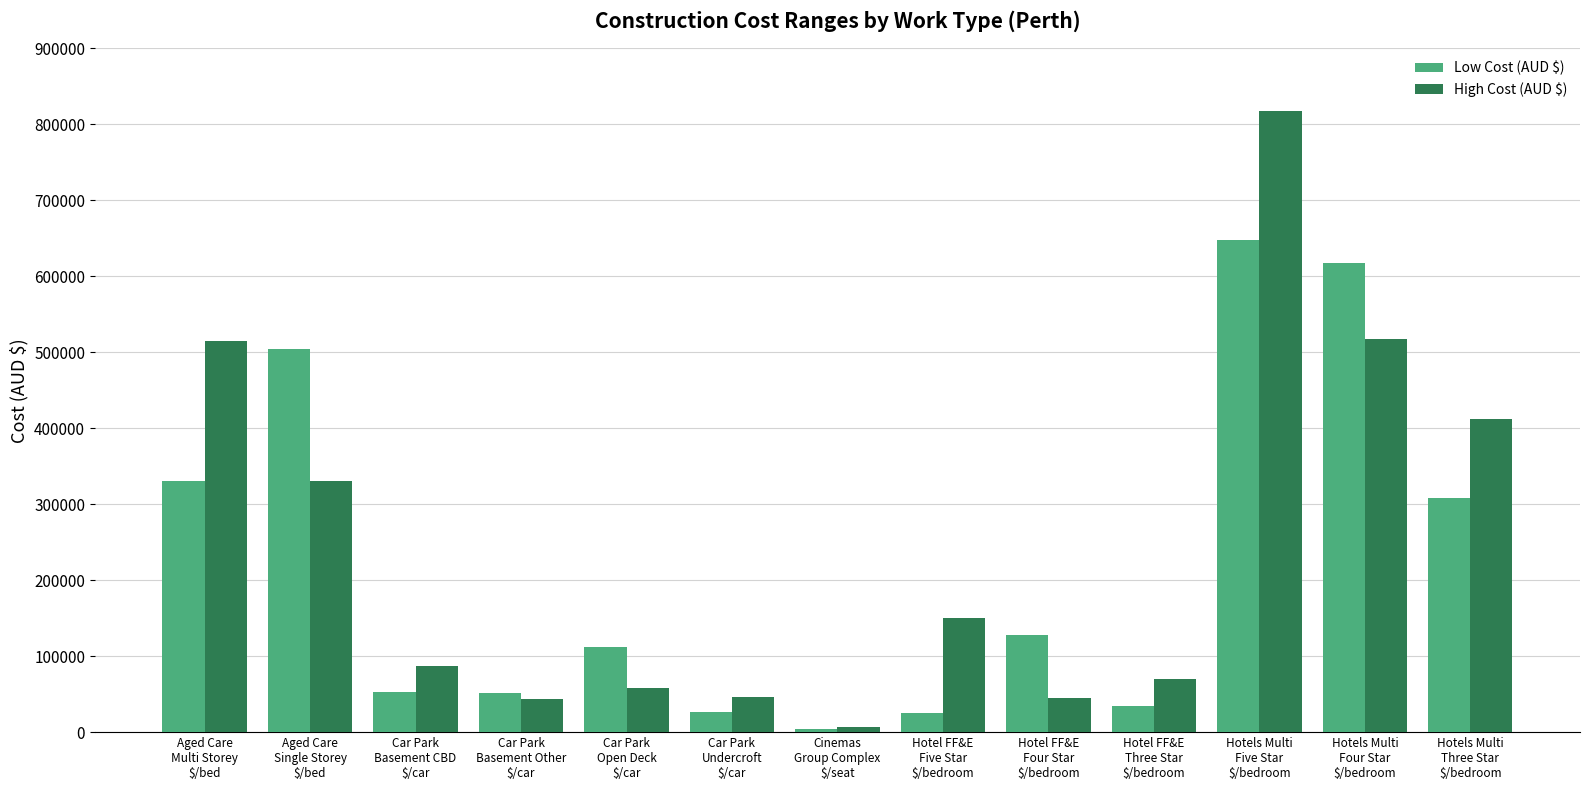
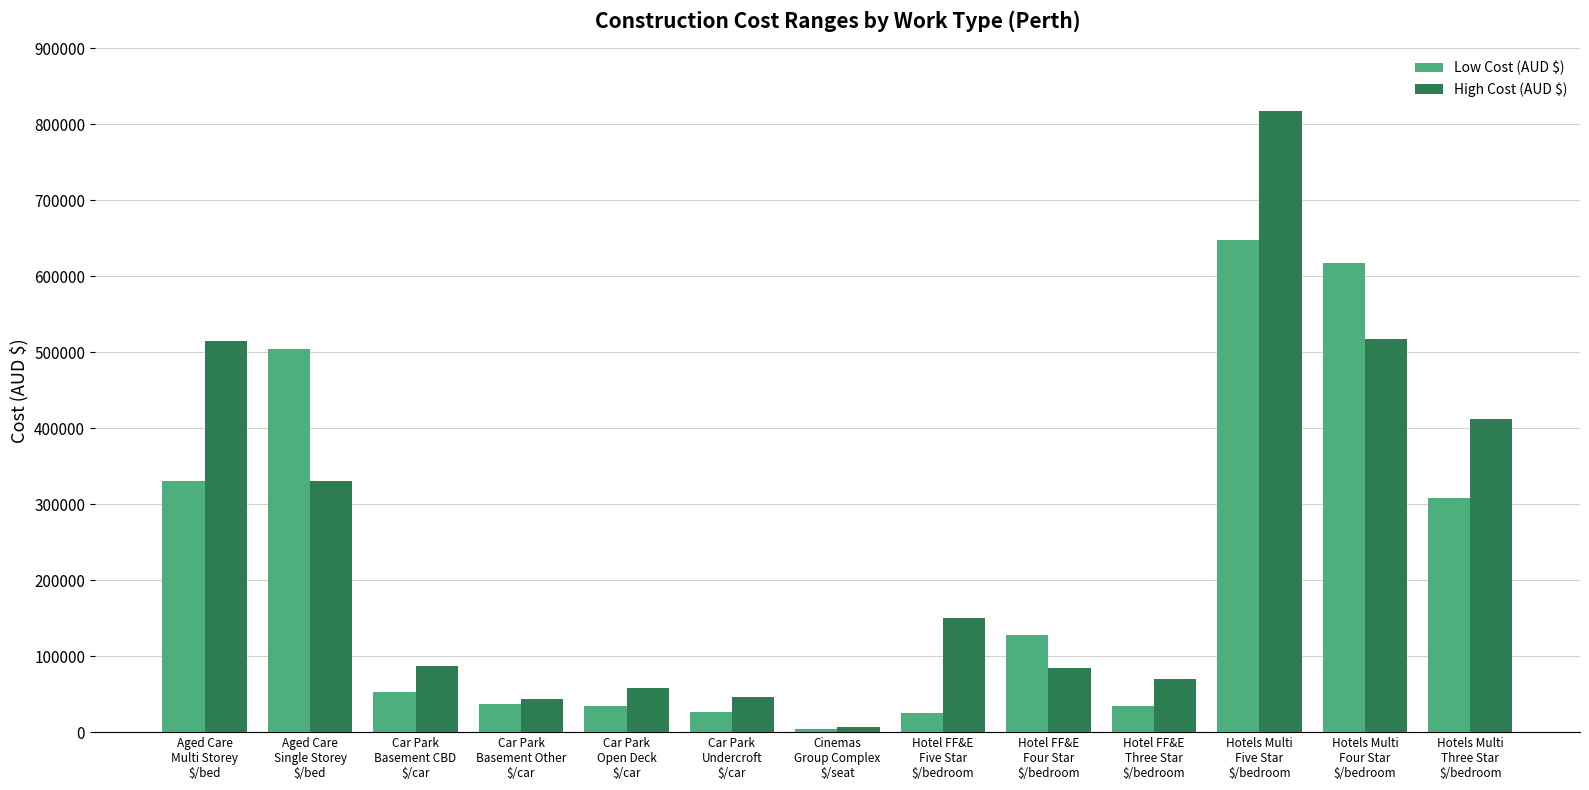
  {
    "Low Cost (AUD $)": {
      "Aged Care Multi Storey $/bed": 330000,
      "Aged Care Single Storey $/bed": 500000,
      "Car Park Basement CBD $/car": 50000,
-     "Car Park Basement Other $/car": 50000,
-     "Car Park Open Deck $/car": 110000,
+     "Car Park Basement Other $/car": 40000,
+     "Car Park Open Deck $/car": 30000,
      "Car Park Undercroft $/car": 30000,
      "Cinemas Group Complex $/seat": 0,
      "Hotel FF&E Five Star $/bedroom": 30000,
      "Hotel FF&E Four Star $/bedroom": 130000,
      "Hotel FF&E Three Star $/bedroom": 40000,
      "Hotels Multi Five Star $/bedroom": 650000,
      "Hotels Multi Four Star $/bedroom": 620000,
      "Hotels Multi Three Star $/bedroom": 310000
    },
    "High Cost (AUD $)": {
      "Aged Care Multi Storey $/bed": 520000,
      "Aged Care Single Storey $/bed": 330000,
      "Car Park Basement CBD $/car": 90000,
      "Car Park Basement Other $/car": 40000,
      "Car Park Open Deck $/car": 60000,
      "Car Park Undercroft $/car": 50000,
      "Cinemas Group Complex $/seat": 10000,
      "Hotel FF&E Five Star $/bedroom": 150000,
-     "Hotel FF&E Four Star $/bedroom": 40000,
+     "Hotel FF&E Four Star $/bedroom": 80000,
      "Hotel FF&E Three Star $/bedroom": 70000,
      "Hotels Multi Five Star $/bedroom": 820000,
      "Hotels Multi Four Star $/bedroom": 520000,
      "Hotels Multi Three Star $/bedroom": 410000
    }
  }
